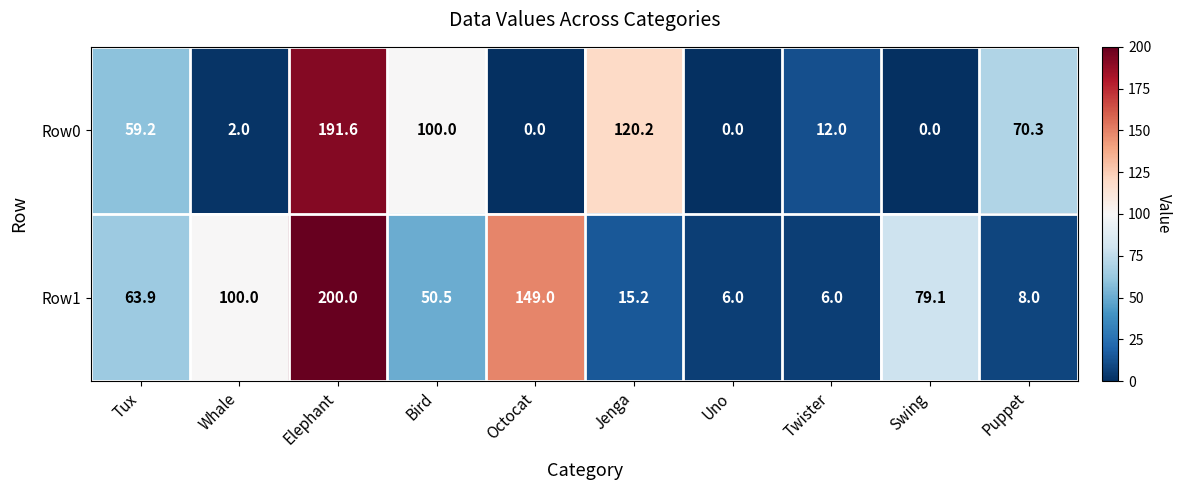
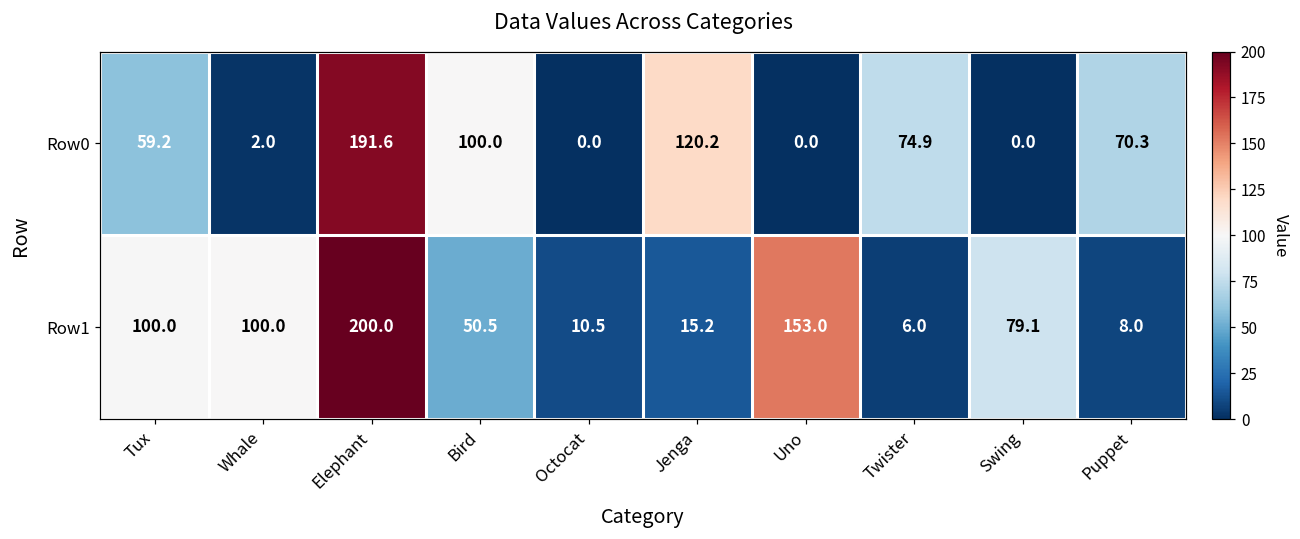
  {
    "Row0": {
      "Tux": 59.2,
      "Whale": 2.0,
      "Elephant": 191.6,
      "Bird": 100.0,
      "Octocat": 0.0,
      "Jenga": 120.2,
      "Uno": 0.0,
-     "Twister": 12.0,
+     "Twister": 74.9,
      "Swing": 0.0,
      "Puppet": 70.3
    },
    "Row1": {
-     "Tux": 63.9,
+     "Tux": 100.0,
      "Whale": 100.0,
      "Elephant": 200.0,
      "Bird": 50.5,
-     "Octocat": 149.0,
+     "Octocat": 10.5,
      "Jenga": 15.2,
-     "Uno": 6.0,
+     "Uno": 153.0,
      "Twister": 6.0,
      "Swing": 79.1,
      "Puppet": 8.0
    }
  }
